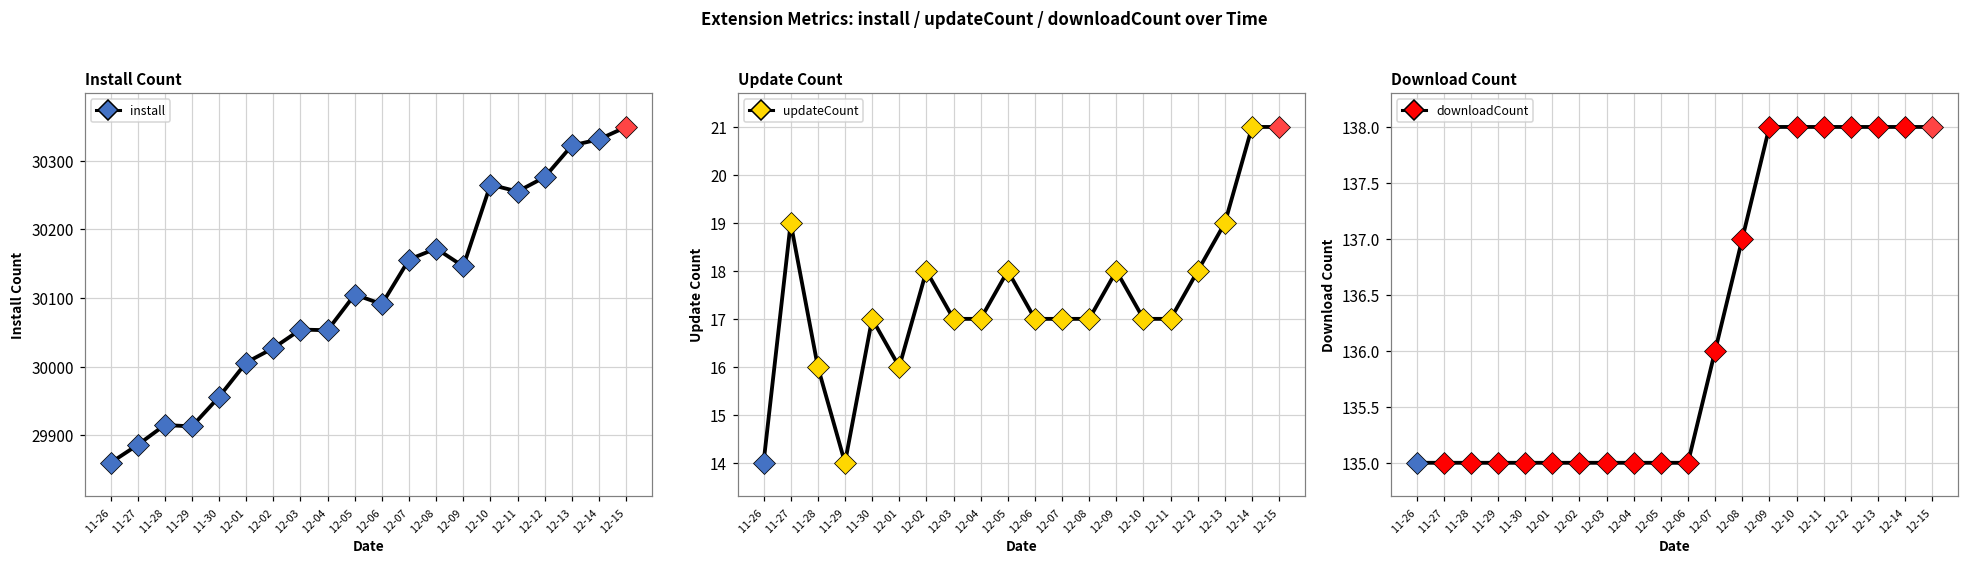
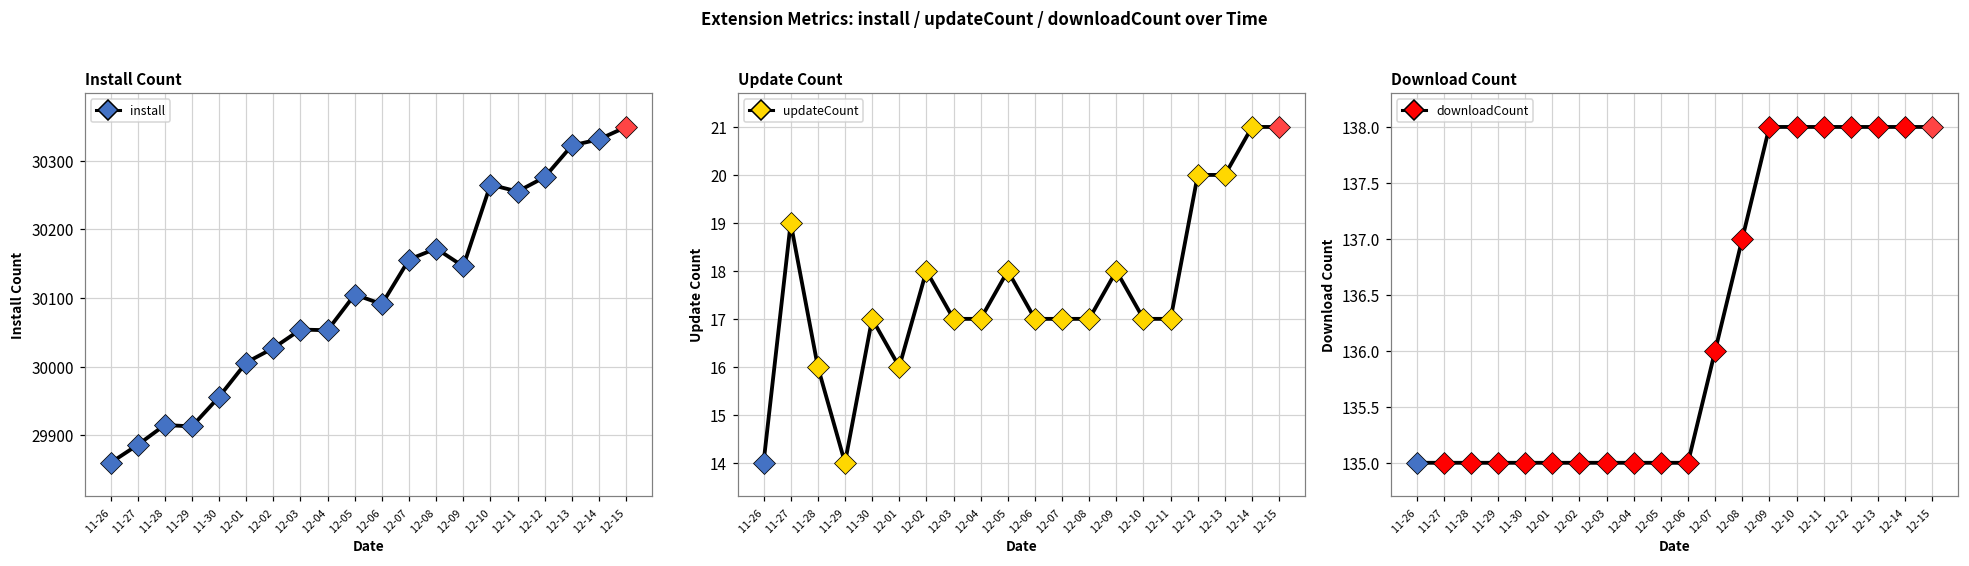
  {
    "Update Count": {
      "updateCount": {
-       "12-12": 18,
-       "12-13": 19
+       "12-12": 20,
+       "12-13": 20
      }
    }
  }
